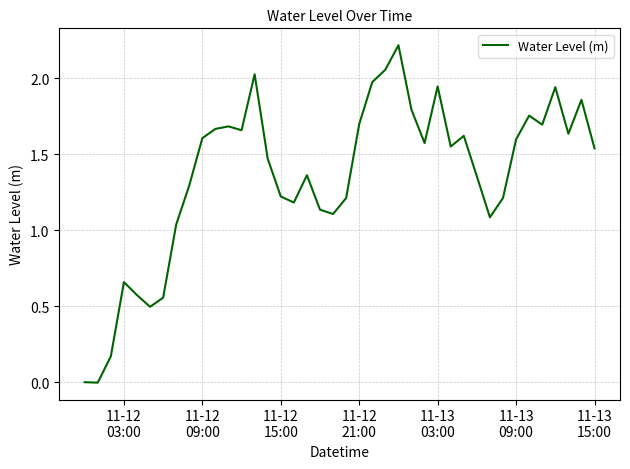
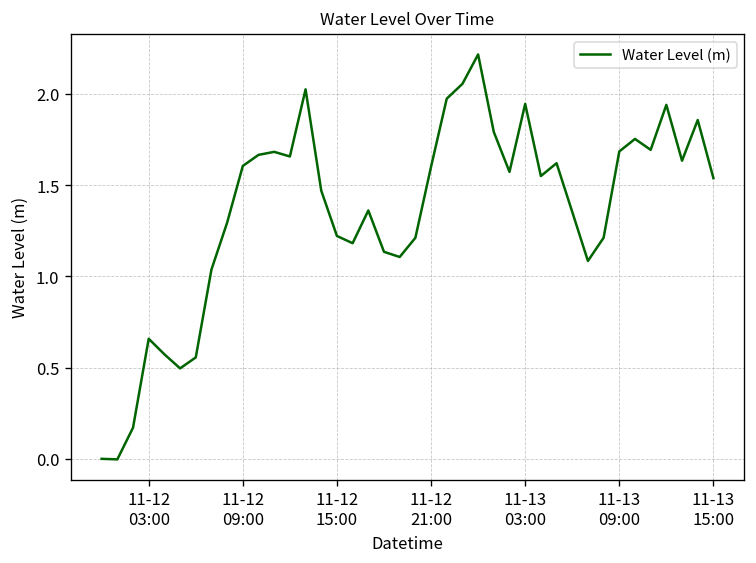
  {
    "11-12 03:00": 0.66,
    "11-12 09:00": 1.61,
    "11-12 15:00": 1.22,
-   "11-12 21:00": 1.70,
+   "11-12 21:00": 1.60,
    "11-13 03:00": 1.95,
-   "11-13 09:00": 1.60,
+   "11-13 09:00": 1.68,
    "11-13 15:00": 1.54
  }
